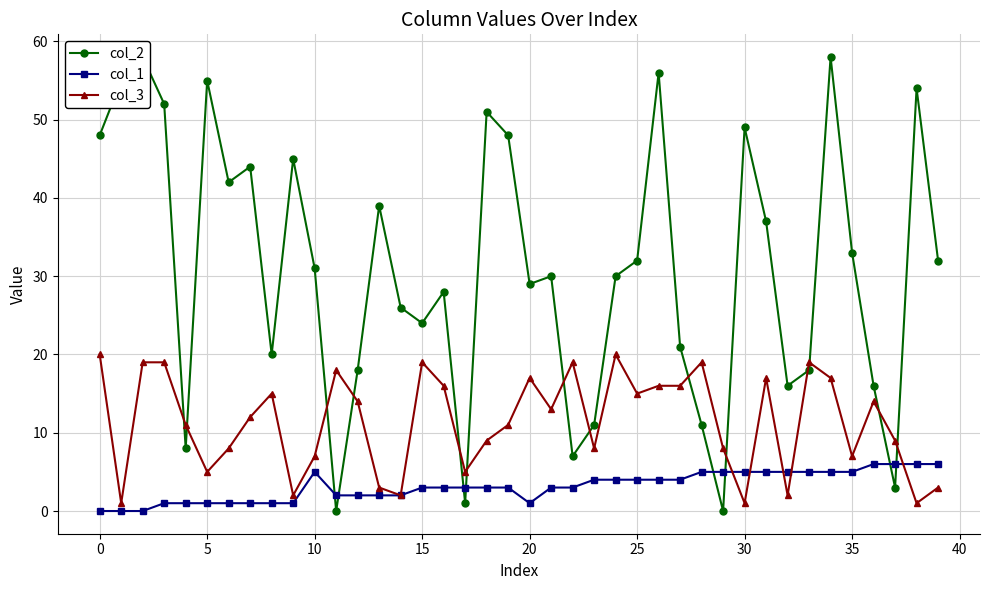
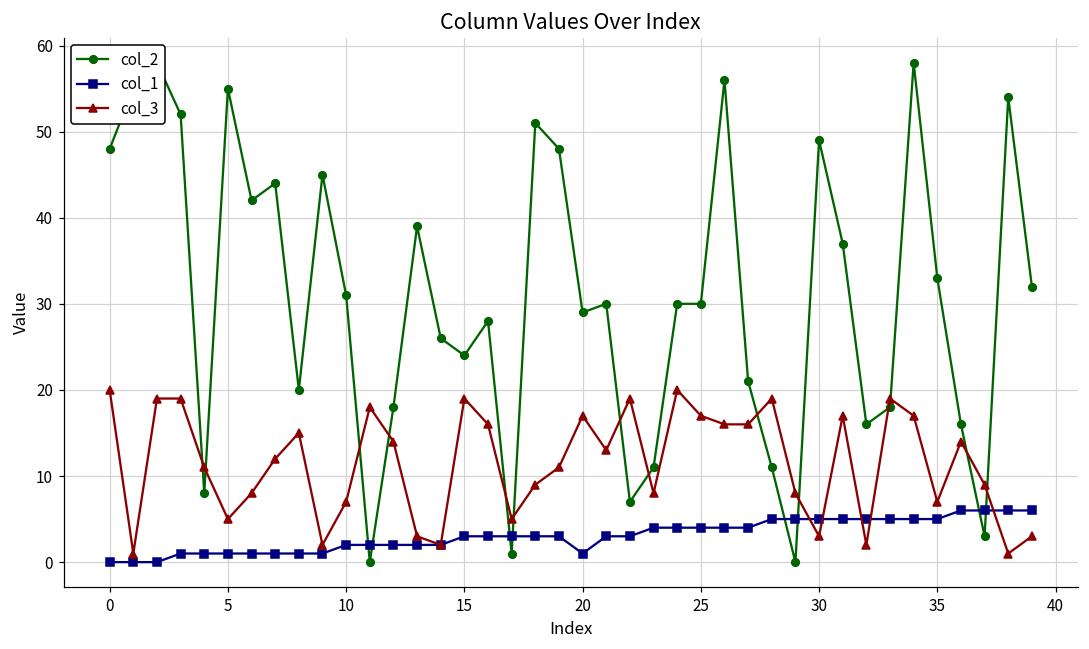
  {
    "col_2": {
      "0": 48,
      "5": 55,
      "10": 31,
      "15": 24,
      "20": 29,
-     "25": 32,
+     "25": 30,
      "30": 49,
      "35": 33
    },
    "col_1": {
      "0": 0,
      "5": 1,
-     "10": 5,
+     "10": 2,
      "15": 3,
      "20": 1,
      "25": 4,
      "30": 5,
      "35": 5
    },
    "col_3": {
      "0": 20,
      "5": 5,
      "10": 7,
      "15": 19,
      "20": 17,
-     "25": 15,
-     "30": 1,
+     "25": 17,
+     "30": 3,
      "35": 7
    }
  }
